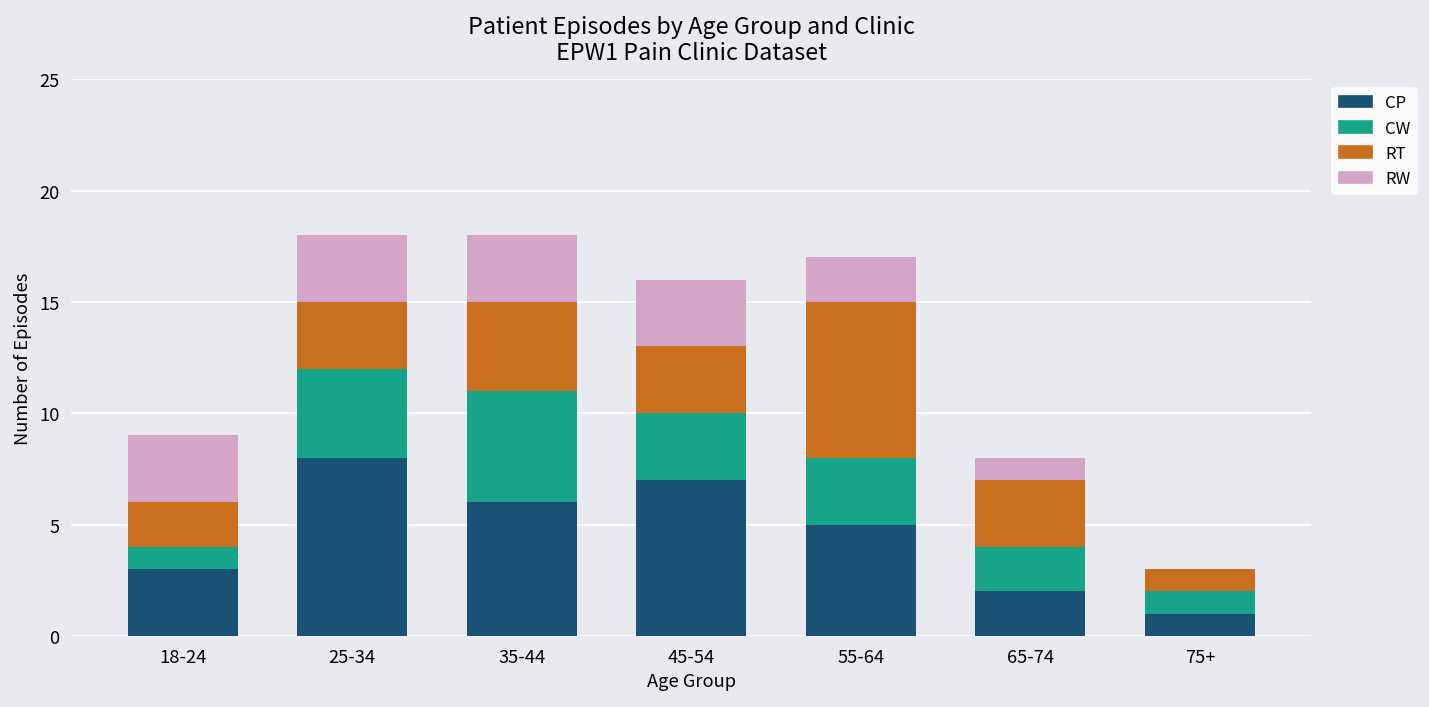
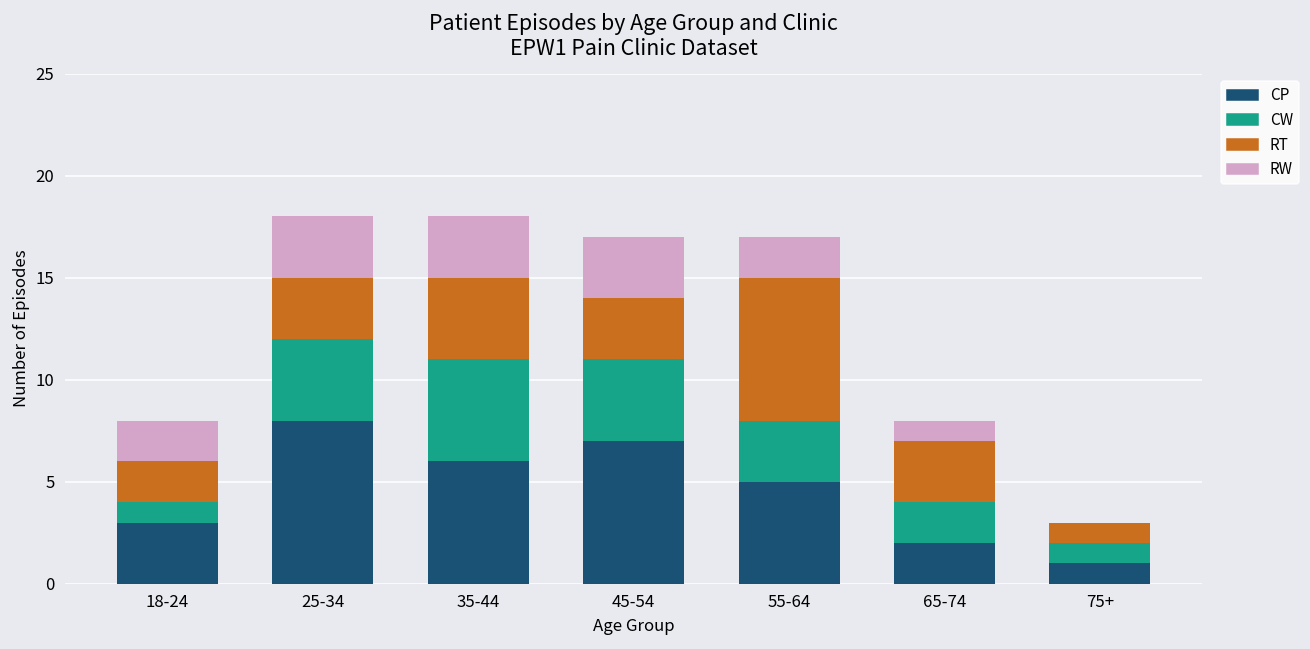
  {
    "CP": {
      "18-24": 3,
      "25-34": 8,
      "35-44": 6,
      "45-54": 7,
      "55-64": 5,
      "65-74": 2,
      "75+": 1
    },
    "CW": {
      "18-24": 1,
      "25-34": 4,
      "35-44": 5,
-     "45-54": 3,
+     "45-54": 4,
      "55-64": 3,
      "65-74": 2,
      "75+": 1
    },
    "RT": {
      "18-24": 2,
      "25-34": 3,
      "35-44": 4,
      "45-54": 3,
      "55-64": 7,
      "65-74": 3,
      "75+": 1
    },
    "RW": {
-     "18-24": 3,
+     "18-24": 2,
      "25-34": 3,
      "35-44": 3,
      "45-54": 3,
      "55-64": 2,
      "65-74": 1,
      "75+": 0
    }
  }
